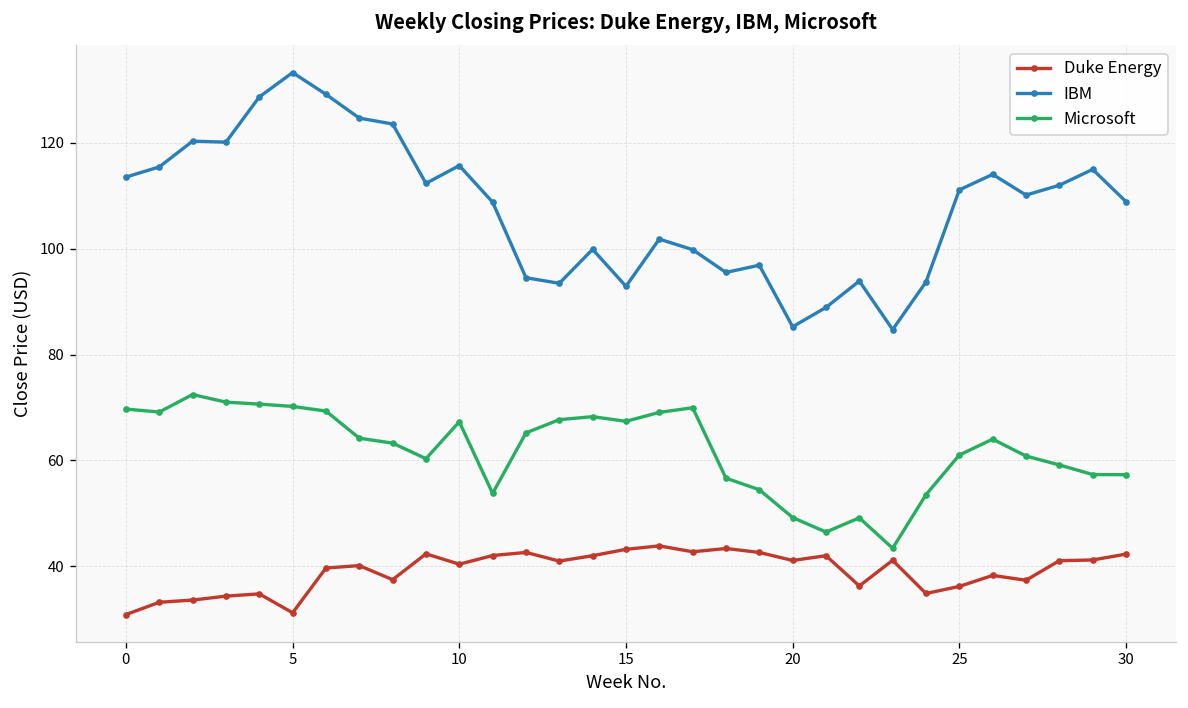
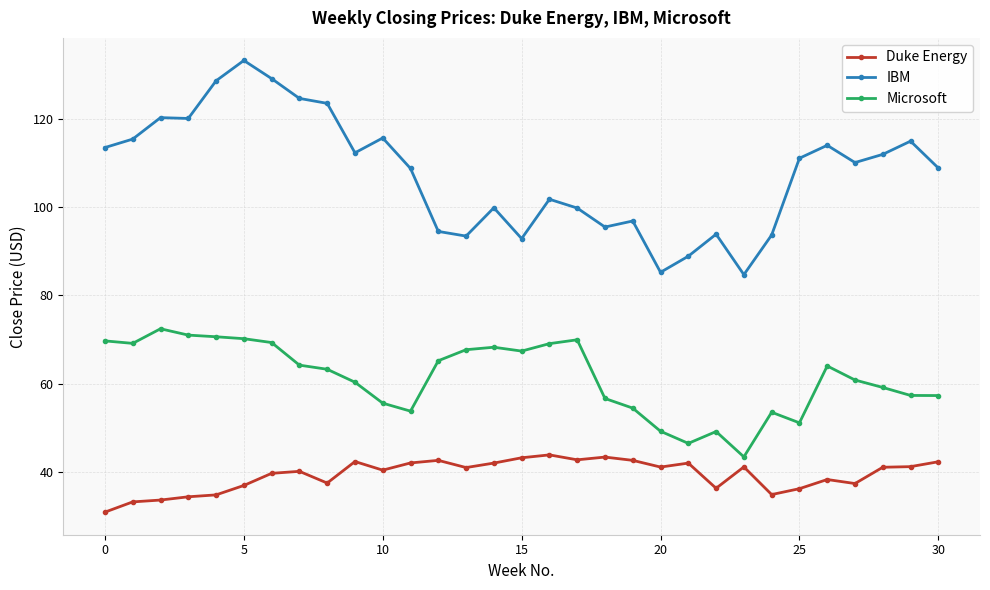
  {
    "Duke Energy": {
      "0": 31,
-     "5": 31,
+     "5": 37,
      "10": 40,
      "15": 43,
      "20": 41,
      "25": 36,
      "30": 42
    },
    "IBM": {
      "0": 114,
      "5": 133,
      "10": 116,
      "15": 93,
      "20": 85,
      "25": 111,
      "30": 109
    },
    "Microsoft": {
      "0": 70,
      "5": 70,
-     "10": 67,
+     "10": 56,
      "15": 67,
      "20": 49,
-     "25": 61,
+     "25": 51,
      "30": 57
    }
  }
